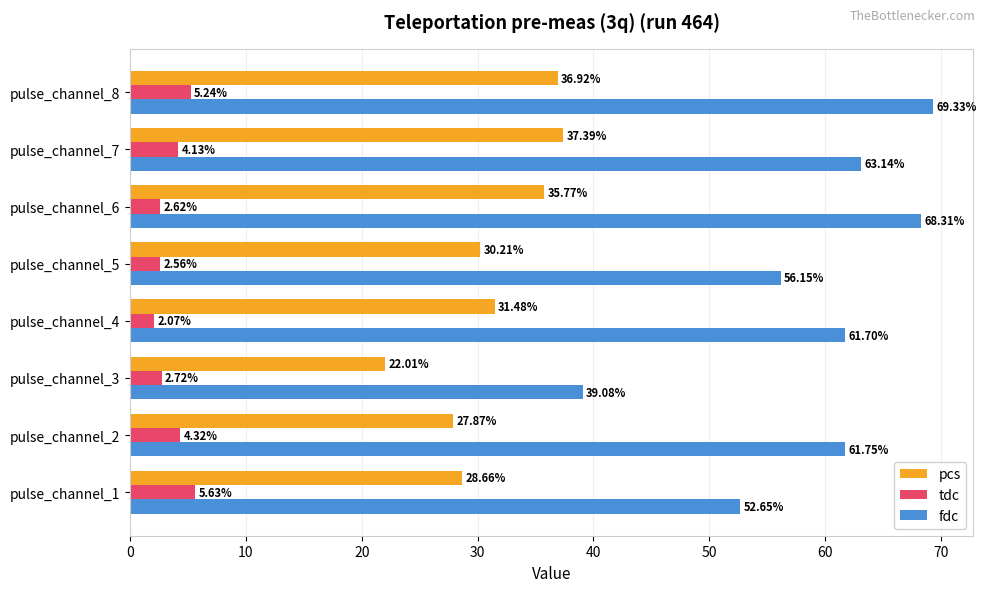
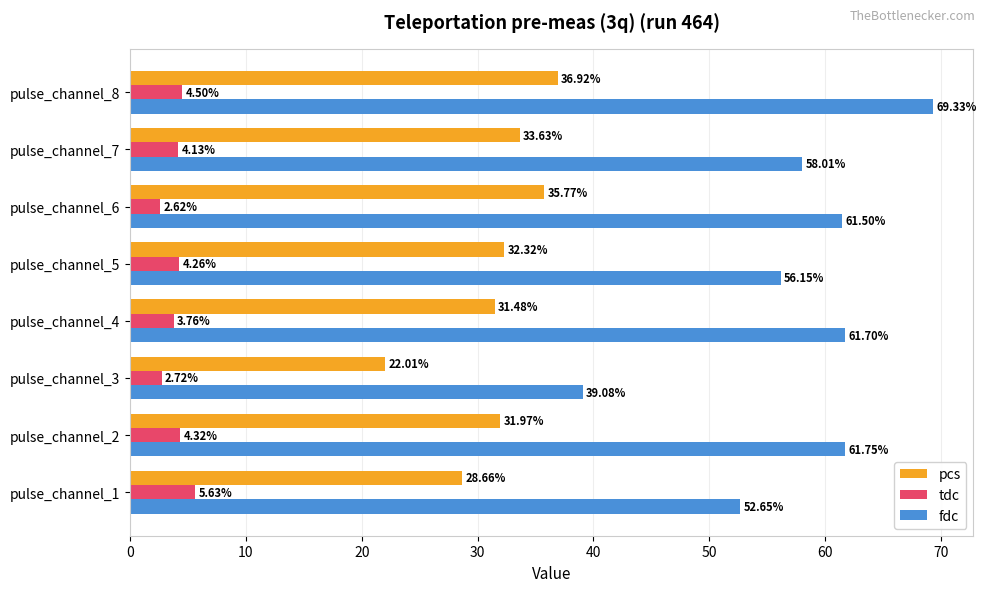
  {
    "pcs": {
      "pulse_channel_8": "36.92%",
-     "pulse_channel_7": "37.39%",
+     "pulse_channel_7": "33.63%",
      "pulse_channel_6": "35.77%",
-     "pulse_channel_5": "30.21%",
+     "pulse_channel_5": "32.32%",
      "pulse_channel_4": "31.48%",
      "pulse_channel_3": "22.01%",
-     "pulse_channel_2": "27.87%",
+     "pulse_channel_2": "31.97%",
      "pulse_channel_1": "28.66%"
    },
    "tdc": {
-     "pulse_channel_8": "5.24%",
+     "pulse_channel_8": "4.50%",
      "pulse_channel_7": "4.13%",
      "pulse_channel_6": "2.62%",
-     "pulse_channel_5": "2.56%",
-     "pulse_channel_4": "2.07%",
+     "pulse_channel_5": "4.26%",
+     "pulse_channel_4": "3.76%",
      "pulse_channel_3": "2.72%",
      "pulse_channel_2": "4.32%",
      "pulse_channel_1": "5.63%"
    },
    "fdc": {
      "pulse_channel_8": "69.33%",
-     "pulse_channel_7": "63.14%",
-     "pulse_channel_6": "68.31%",
+     "pulse_channel_7": "58.01%",
+     "pulse_channel_6": "61.50%",
      "pulse_channel_5": "56.15%",
      "pulse_channel_4": "61.70%",
      "pulse_channel_3": "39.08%",
      "pulse_channel_2": "61.75%",
      "pulse_channel_1": "52.65%"
    }
  }
